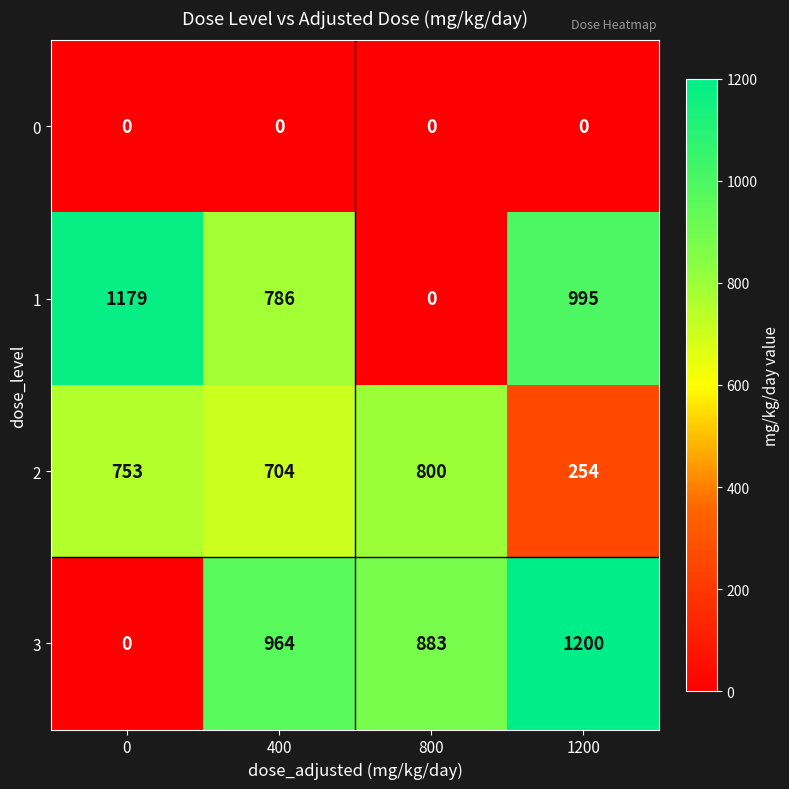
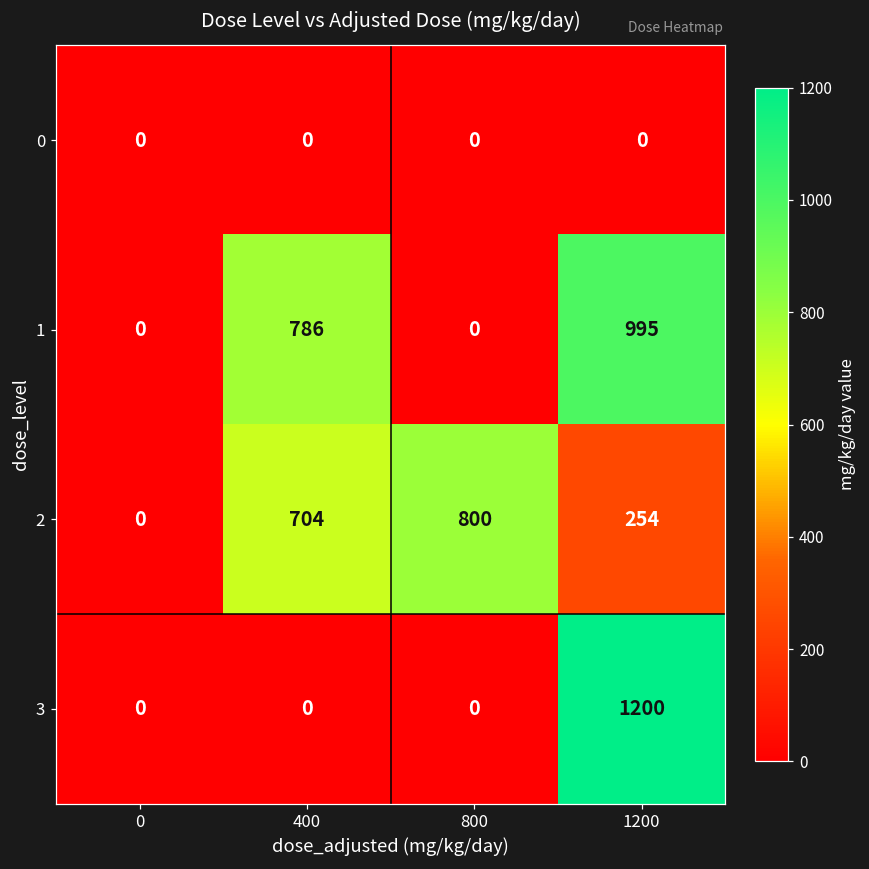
  {
    "0": {
      "0": 0,
      "400": 0,
      "800": 0,
      "1200": 0
    },
    "1": {
-     "0": 1179,
+     "0": 0,
      "400": 786,
      "800": 0,
      "1200": 995
    },
    "2": {
-     "0": 753,
+     "0": 0,
      "400": 704,
      "800": 800,
      "1200": 254
    },
    "3": {
      "0": 0,
-     "400": 964,
-     "800": 883,
+     "400": 0,
+     "800": 0,
      "1200": 1200
    }
  }
